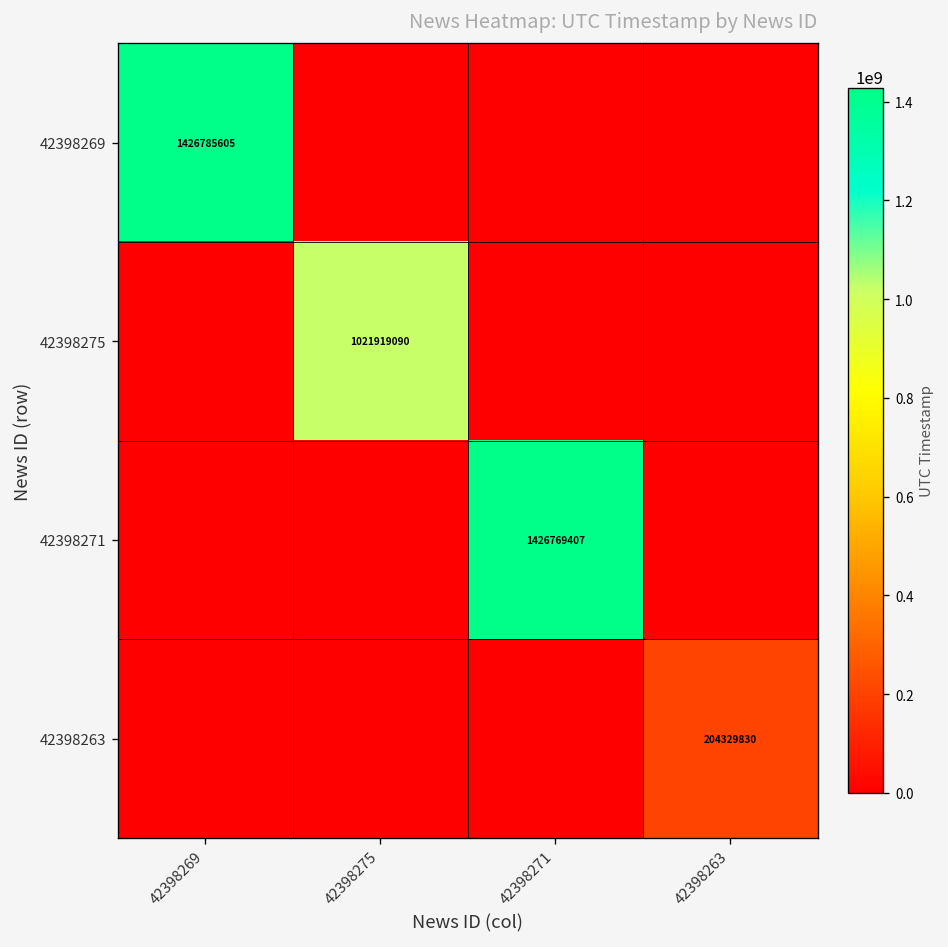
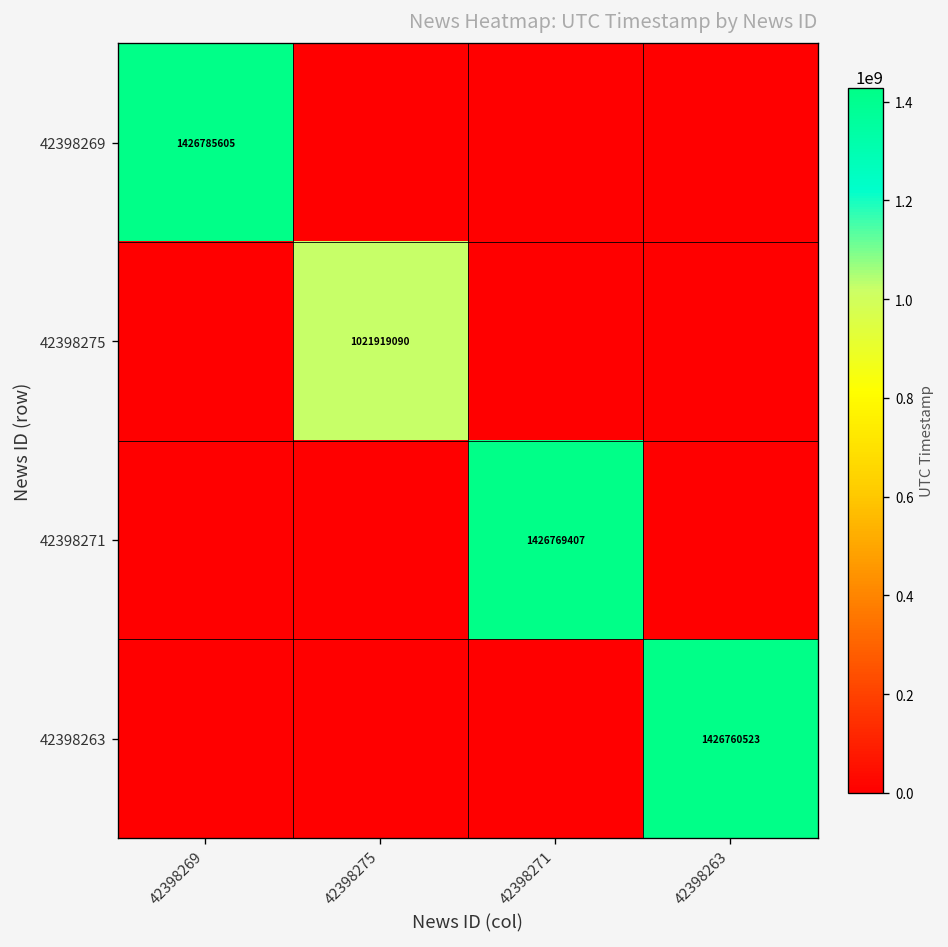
  {
    "42398269": {
      "42398269": 1426785605
    },
    "42398275": {
      "42398275": 1021919090
    },
    "42398271": {
      "42398271": 1426769407
    },
    "42398263": {
-     "42398263": 204329830
+     "42398263": 1426760523
    }
  }
